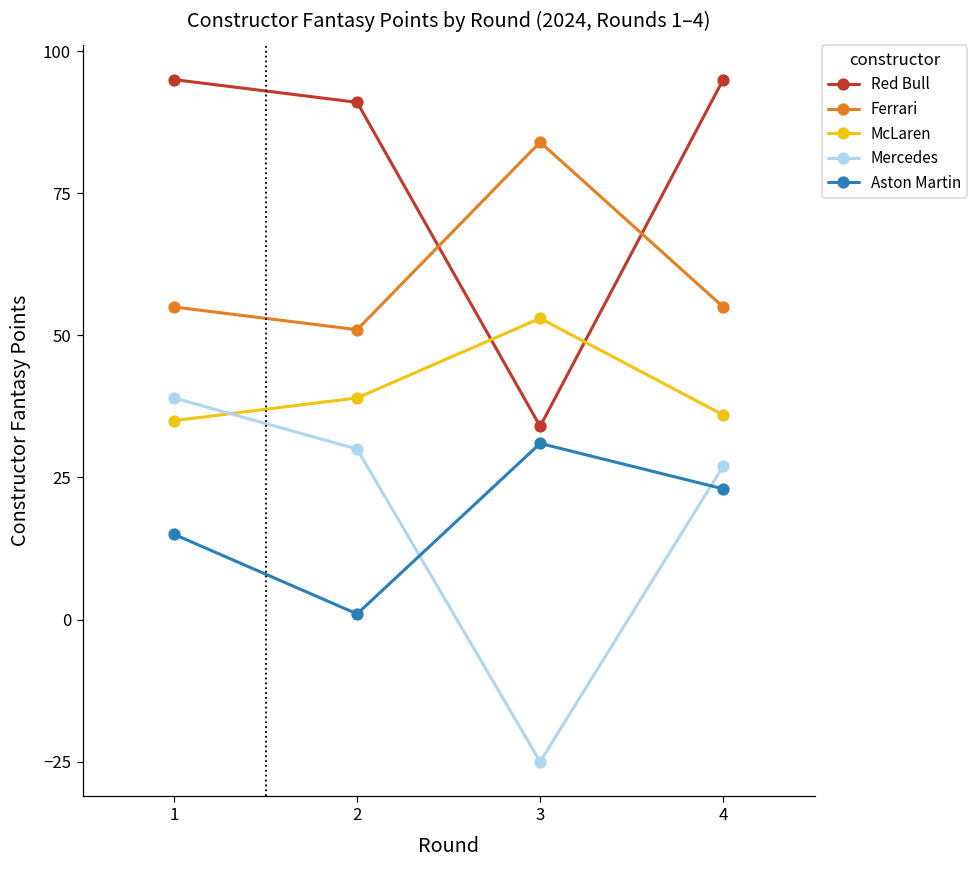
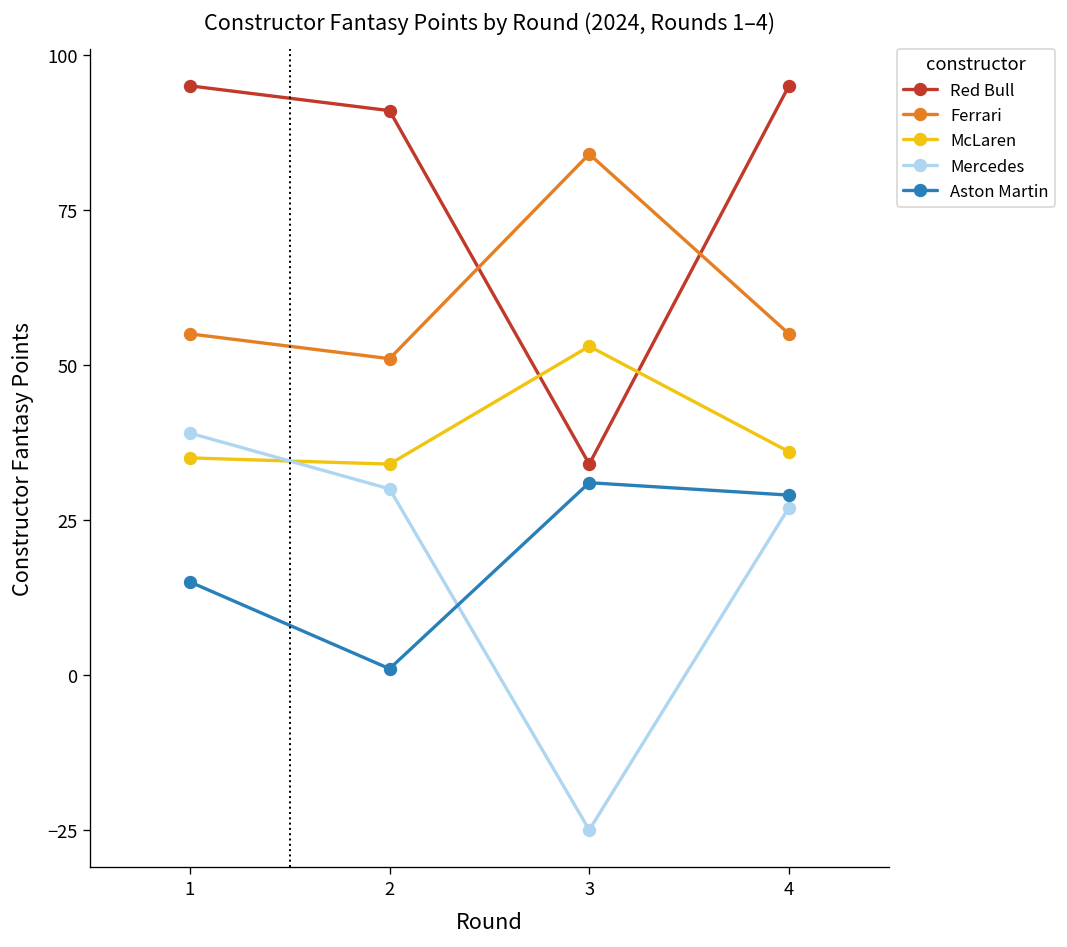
  {
    "Red Bull": {
      "1": 95,
      "2": 91,
      "3": 34,
      "4": 95
    },
    "Ferrari": {
      "1": 55,
      "2": 51,
      "3": 84,
      "4": 55
    },
    "McLaren": {
      "1": 35,
-     "2": 39,
+     "2": 34,
      "3": 53,
      "4": 36
    },
    "Mercedes": {
      "1": 39,
      "2": 30,
      "3": -25,
      "4": 27
    },
    "Aston Martin": {
      "1": 15,
      "2": 1,
      "3": 31,
-     "4": 23
+     "4": 29
    }
  }
